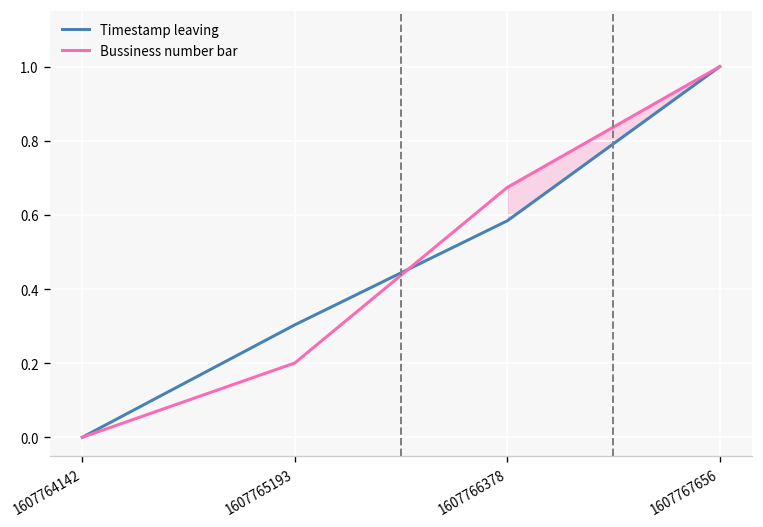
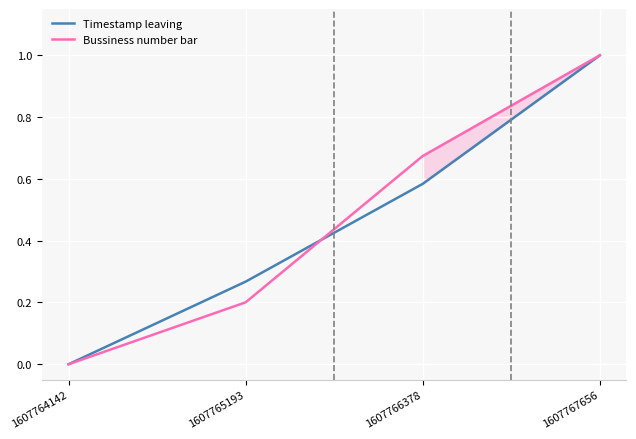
  {
    "Timestamp leaving": {
-     "1607765193": 0.30,
+     "1607765193": 0.27,
      "1607766378": 0.58
    }
  }
